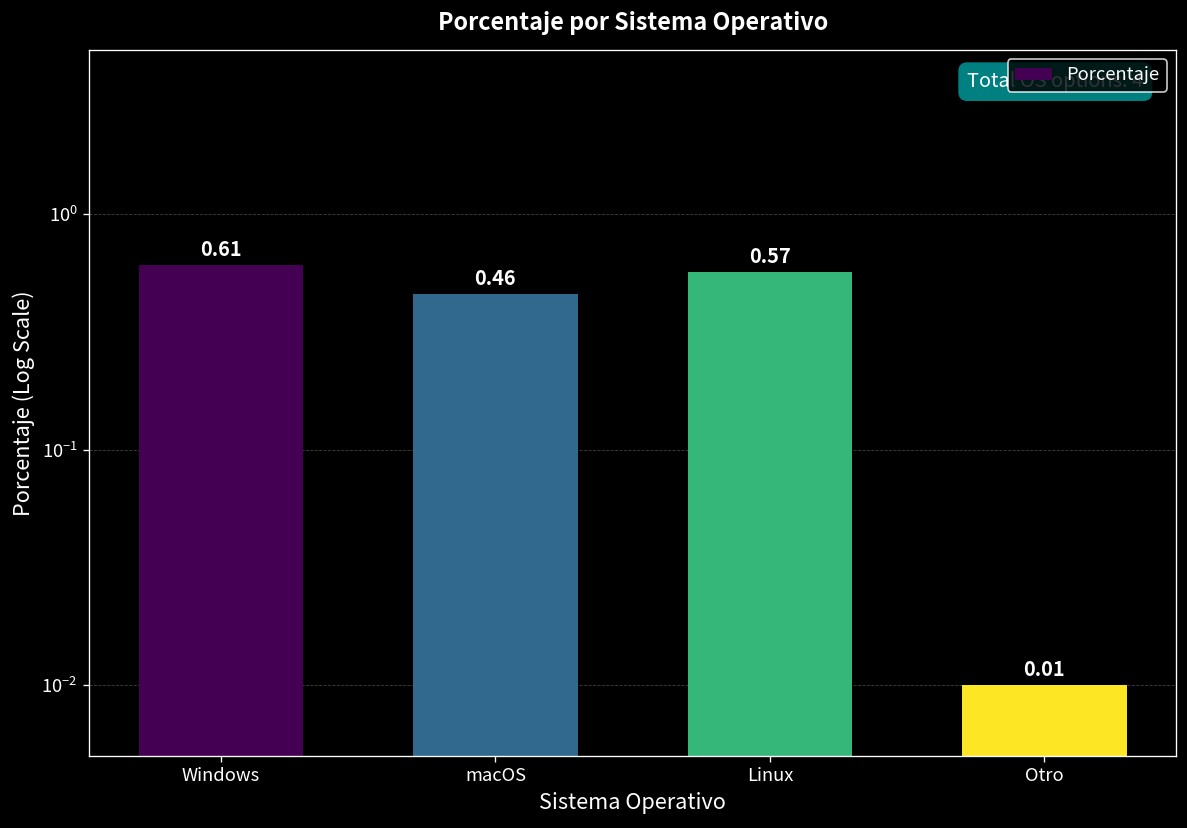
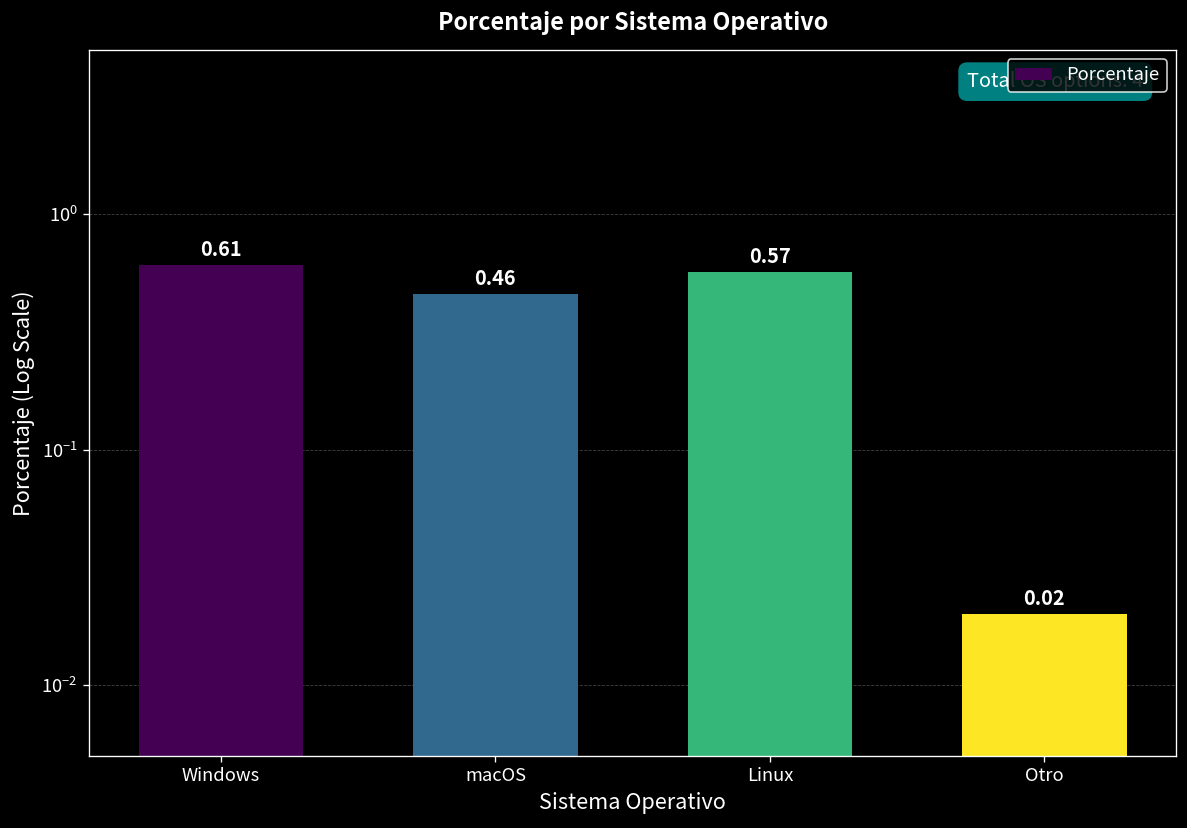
  {
    "Windows": 0.61,
    "macOS": 0.46,
    "Linux": 0.57,
-   "Otro": 0.01
+   "Otro": 0.02
  }
